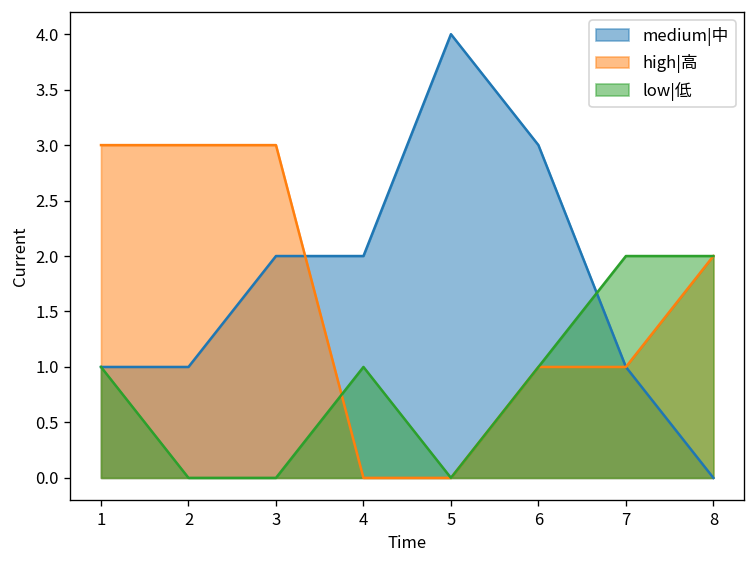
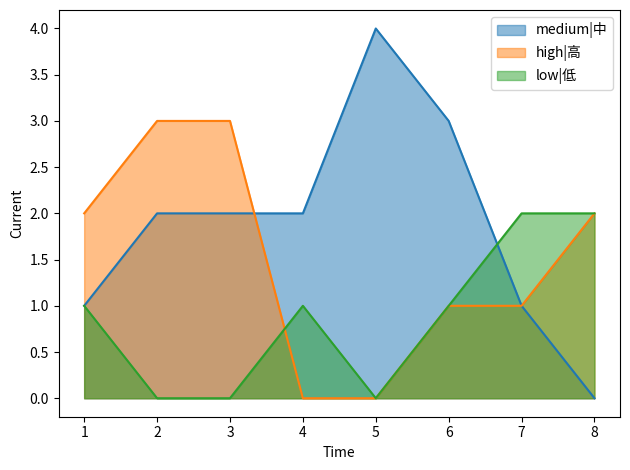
  {
    "medium|中": {
-     "2": 1,
+     "2": 2,
      "3": 2,
      "4": 2,
      "5": 4,
      "6": 3,
      "8": 0
    },
    "high|高": {
-     "1": 3,
+     "1": 2,
      "2": 3,
      "3": 3,
      "4": 0
    },
    "low|低": {
      "2": 0,
      "3": 0,
      "4": 1,
      "7": 2
    }
  }
